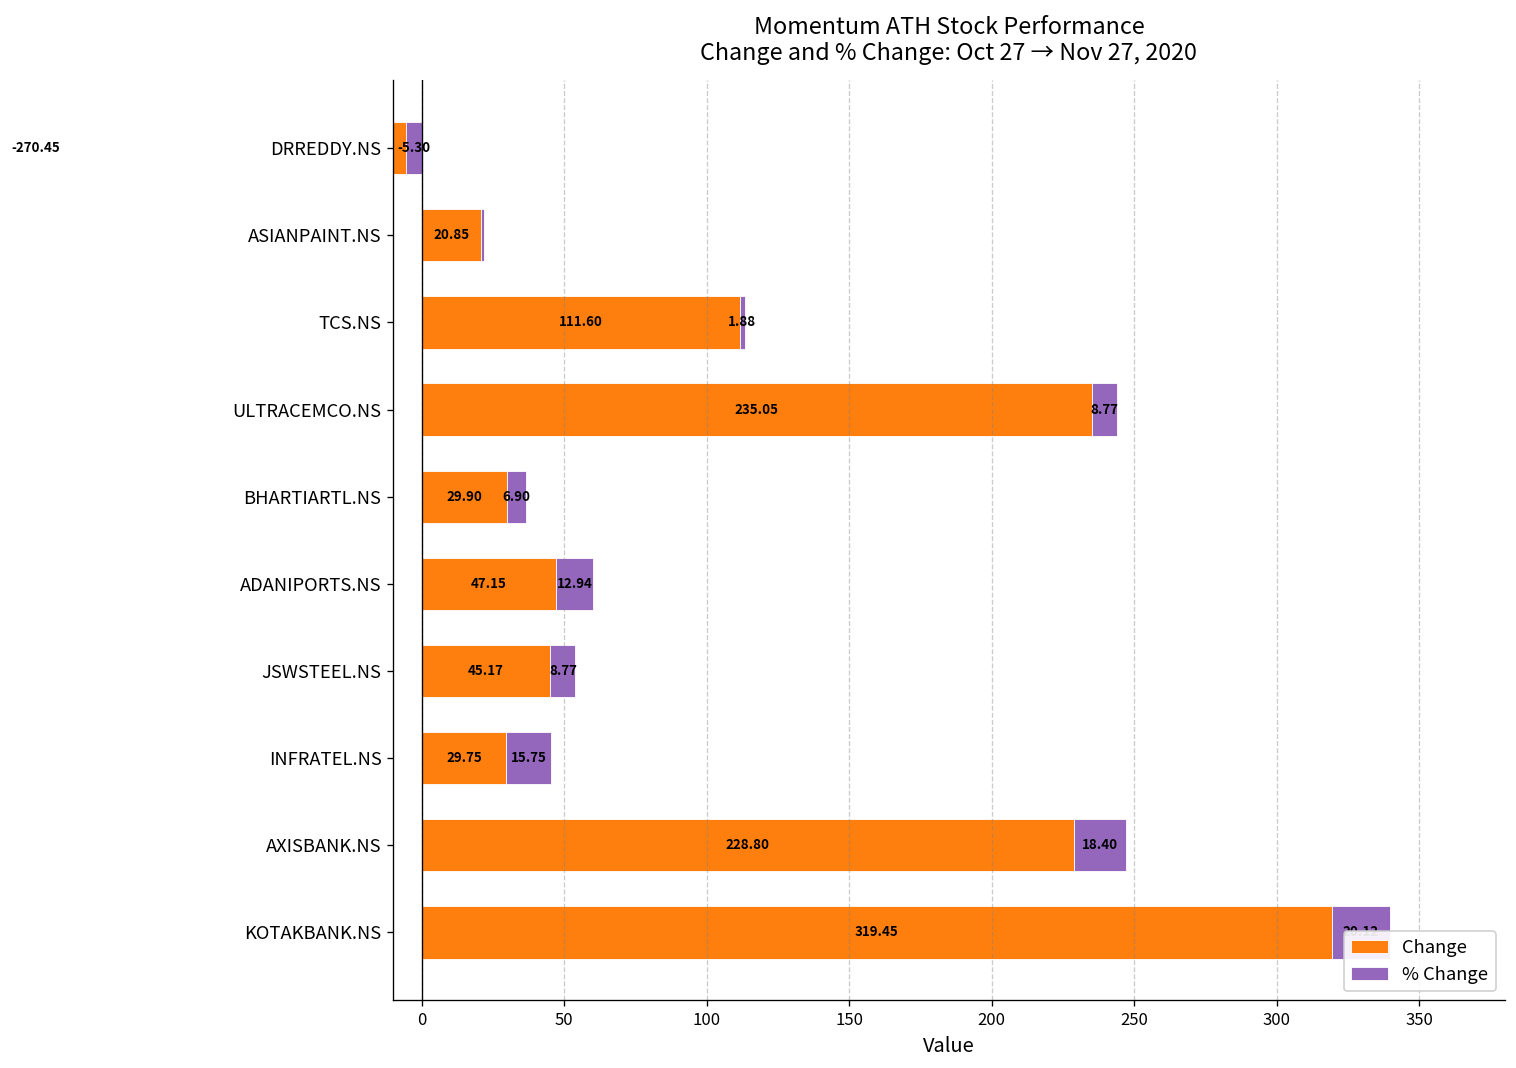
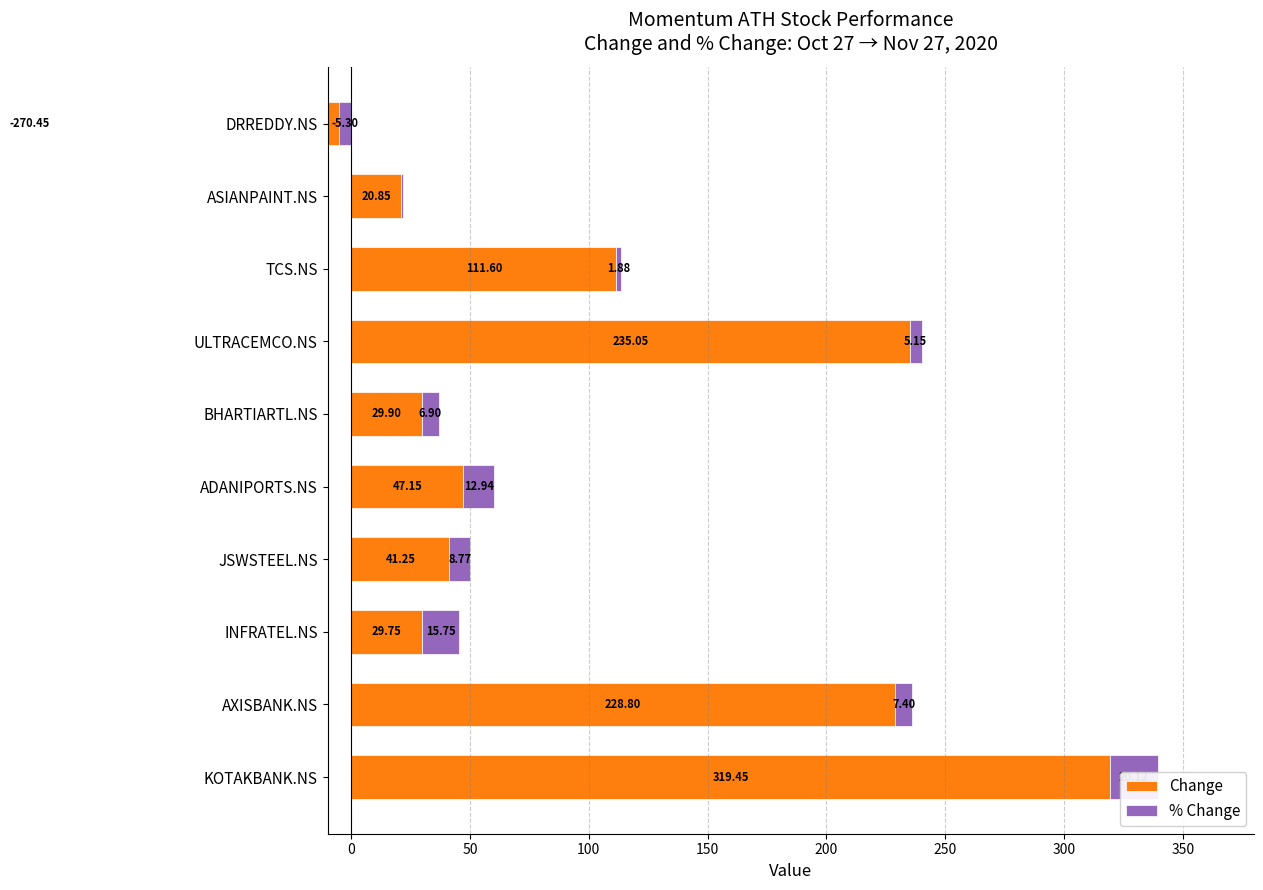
  {
    "Change": {
      "ASIANPAINT.NS": 20.85,
      "TCS.NS": 111.60,
      "ULTRACEMCO.NS": 235.05,
      "BHARTIARTL.NS": 29.90,
      "ADANIPORTS.NS": 47.15,
-     "JSWSTEEL.NS": 45.17,
+     "JSWSTEEL.NS": 41.25,
      "INFRATEL.NS": 29.75,
      "AXISBANK.NS": 228.80,
      "KOTAKBANK.NS": 319.45
    },
    "% Change": {
      "TCS.NS": 1.88,
-     "ULTRACEMCO.NS": 8.77,
+     "ULTRACEMCO.NS": 5.15,
      "BHARTIARTL.NS": 6.90,
      "ADANIPORTS.NS": 12.94,
      "JSWSTEEL.NS": 8.77,
      "INFRATEL.NS": 15.75,
-     "AXISBANK.NS": 18.40
+     "AXISBANK.NS": 7.40
    }
  }
